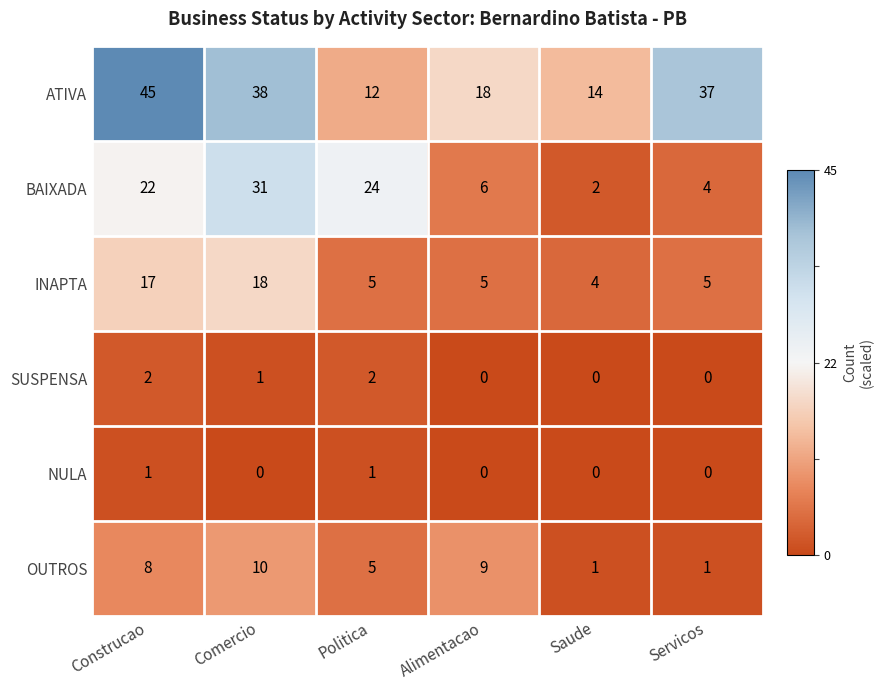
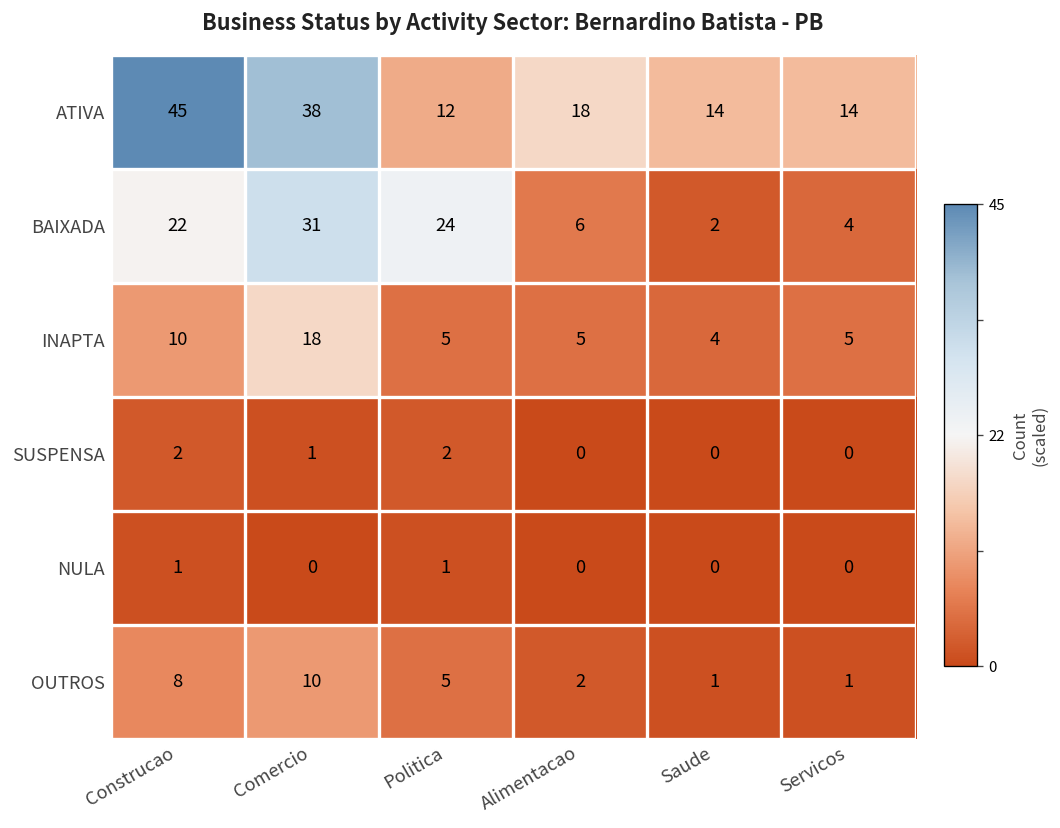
  {
    "ATIVA": {
      "Construcao": 45,
      "Comercio": 38,
      "Politica": 12,
      "Alimentacao": 18,
      "Saude": 14,
-     "Servicos": 37
+     "Servicos": 14
    },
    "BAIXADA": {
      "Construcao": 22,
      "Comercio": 31,
      "Politica": 24,
      "Alimentacao": 6,
      "Saude": 2,
      "Servicos": 4
    },
    "INAPTA": {
-     "Construcao": 17,
+     "Construcao": 10,
      "Comercio": 18,
      "Politica": 5,
      "Alimentacao": 5,
      "Saude": 4,
      "Servicos": 5
    },
    "SUSPENSA": {
      "Construcao": 2,
      "Comercio": 1,
      "Politica": 2,
      "Alimentacao": 0,
      "Saude": 0,
      "Servicos": 0
    },
    "NULA": {
      "Construcao": 1,
      "Comercio": 0,
      "Politica": 1,
      "Alimentacao": 0,
      "Saude": 0,
      "Servicos": 0
    },
    "OUTROS": {
      "Construcao": 8,
      "Comercio": 10,
      "Politica": 5,
-     "Alimentacao": 9,
+     "Alimentacao": 2,
      "Saude": 1,
      "Servicos": 1
    }
  }
